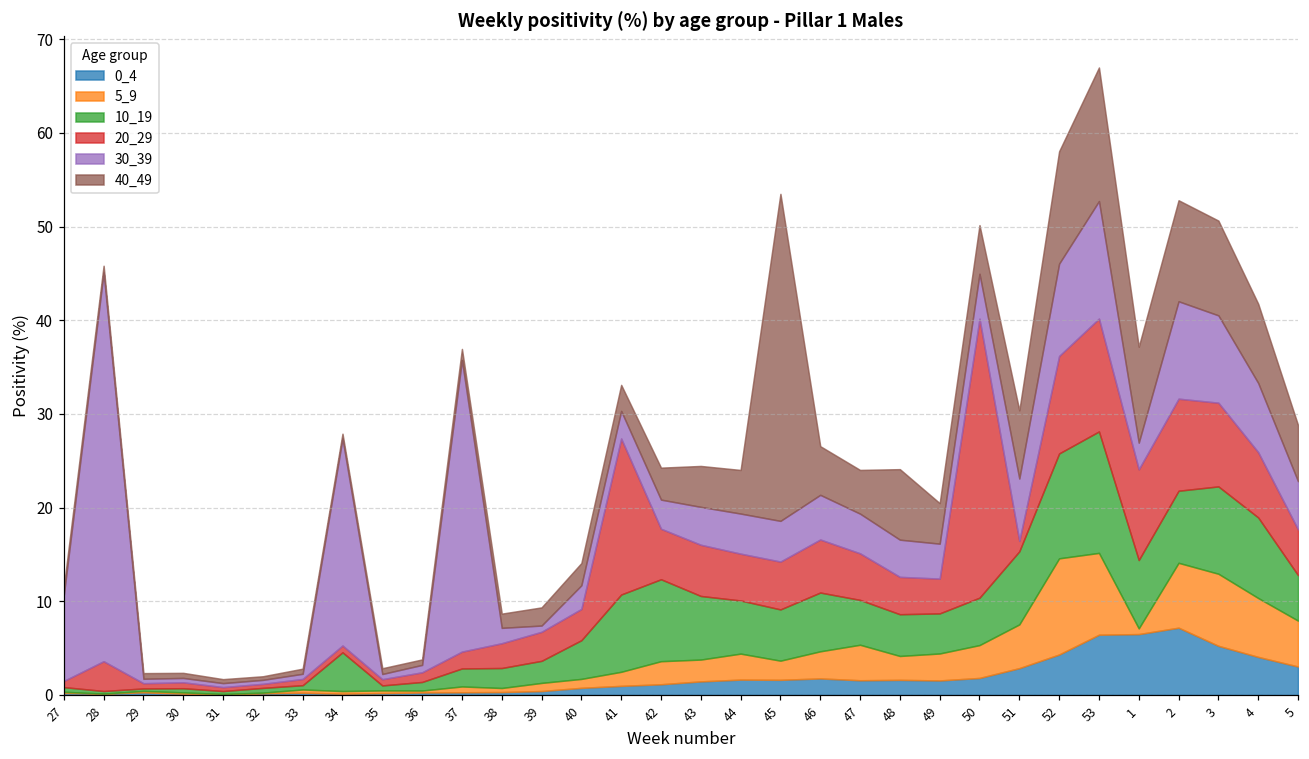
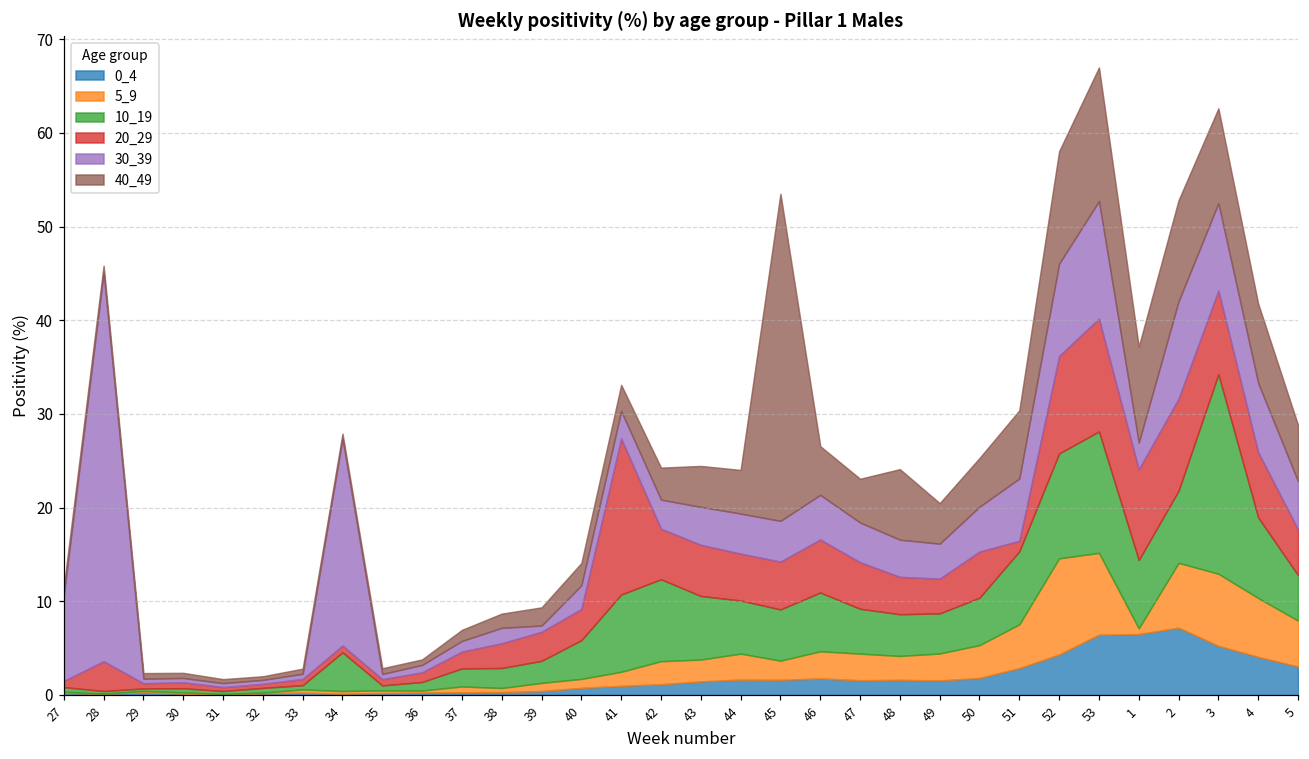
  {
    "0_4": {
      "38": 0,
      "39": 0,
      "40": 1,
      "41": 1,
      "42": 1,
      "43": 1,
      "44": 2,
      "45": 2,
      "46": 2,
      "47": 2,
      "48": 2,
      "49": 2,
      "50": 2,
      "51": 3,
      "52": 4,
      "53": 6,
      "1": 7,
      "2": 7,
      "3": 5,
      "4": 4,
      "5": 3
    },
    "5_9": {
      "33": 0,
      "37": 1,
      "38": 0,
      "39": 1,
      "40": 1,
      "41": 2,
      "42": 2,
      "43": 2,
      "44": 3,
      "45": 2,
      "46": 3,
-     "47": 4,
+     "47": 3,
      "48": 3,
      "49": 3,
      "50": 4,
      "51": 5,
      "52": 10,
      "53": 9,
      "1": 1,
      "2": 7,
      "3": 8,
      "4": 6,
      "5": 5
    },
    "10_19": {
      "27": 0,
      "30": 0,
      "31": 0,
      "32": 1,
      "33": 0,
      "34": 4,
      "35": 1,
      "36": 1,
      "37": 2,
      "38": 2,
      "39": 2,
      "40": 4,
      "41": 8,
      "42": 9,
      "43": 7,
      "44": 6,
      "45": 5,
      "46": 6,
      "47": 5,
      "48": 4,
      "49": 4,
      "50": 5,
      "51": 8,
      "52": 11,
      "53": 13,
      "1": 7,
      "2": 8,
-     "3": 9,
+     "3": 21,
      "4": 9,
      "5": 5
    },
    "20_29": {
      "27": 1,
      "28": 3,
      "29": 1,
      "30": 1,
      "31": 0,
      "32": 0,
      "33": 1,
      "34": 1,
      "35": 1,
      "36": 1,
      "37": 2,
      "38": 3,
      "39": 3,
      "40": 3,
      "41": 17,
      "42": 5,
      "43": 5,
      "44": 5,
      "45": 5,
      "46": 6,
      "47": 5,
      "48": 4,
      "49": 4,
-     "50": 30,
+     "50": 5,
      "51": 1,
      "52": 10,
      "53": 12,
      "1": 10,
      "2": 10,
      "3": 9,
      "4": 7,
      "5": 5
    },
    "30_39": {
      "27": 9,
      "28": 42,
      "29": 0,
      "30": 0,
      "31": 0,
      "32": 0,
      "33": 1,
      "34": 22,
      "35": 1,
      "36": 1,
-     "37": 31,
+     "37": 1,
      "38": 2,
      "39": 1,
      "40": 3,
      "41": 3,
      "42": 3,
      "43": 4,
      "44": 4,
      "45": 4,
      "46": 5,
      "47": 4,
      "48": 4,
      "49": 4,
      "50": 5,
      "51": 7,
      "52": 10,
      "53": 13,
      "1": 3,
      "2": 10,
      "3": 9,
      "4": 7,
      "5": 5
    },
    "40_49": {
      "27": 1,
      "28": 1,
      "29": 1,
      "30": 1,
      "31": 0,
      "32": 0,
      "33": 1,
      "34": 1,
      "35": 1,
      "36": 1,
      "37": 1,
      "38": 2,
      "39": 2,
      "40": 2,
      "41": 3,
      "42": 3,
      "43": 4,
      "44": 5,
      "45": 35,
      "46": 5,
      "47": 5,
      "48": 8,
      "49": 4,
      "50": 5,
      "51": 7,
      "52": 12,
      "53": 14,
      "1": 10,
      "2": 11,
      "3": 10,
      "4": 8,
      "5": 6
    }
  }
